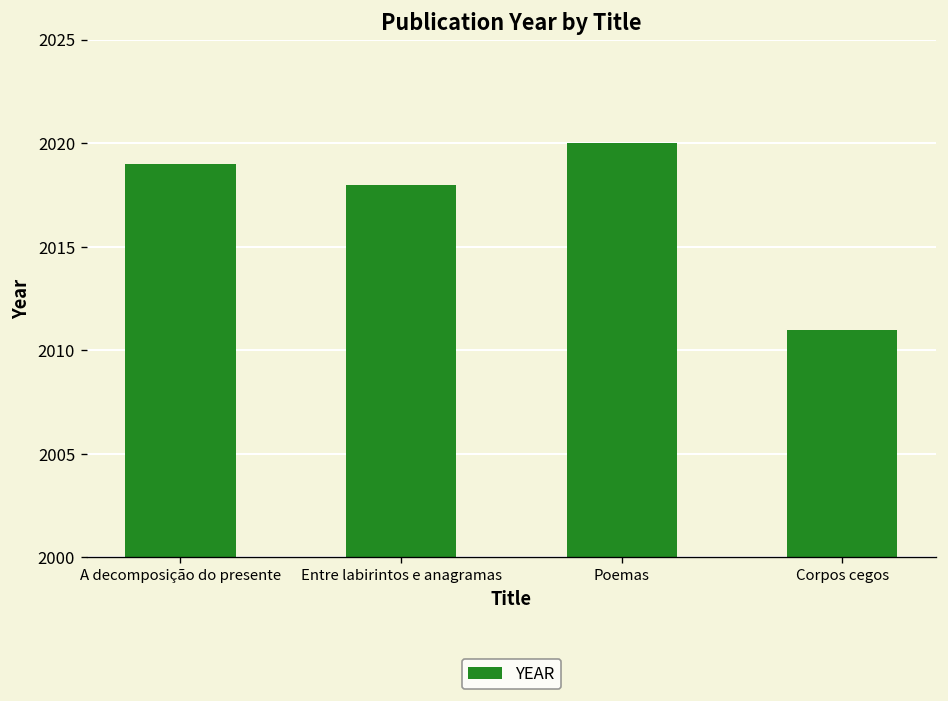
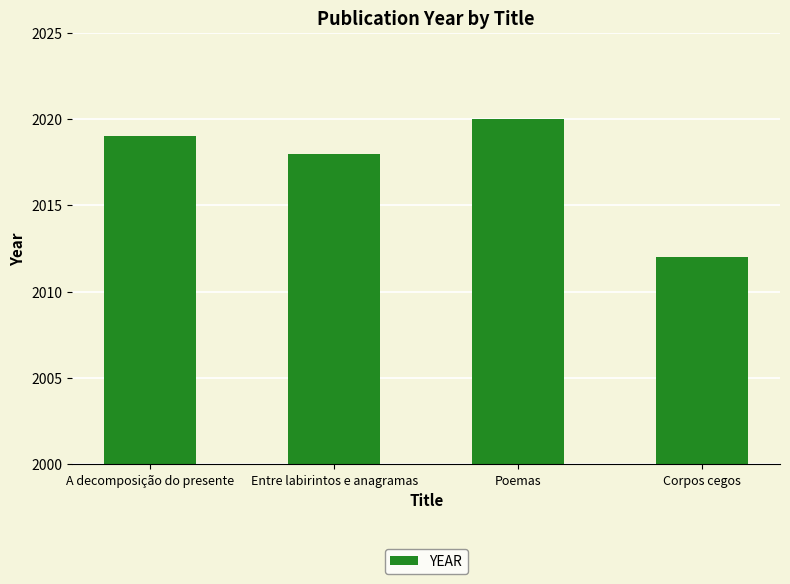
  {
    "A decomposição do presente": 2019,
    "Entre labirintos e anagramas": 2018,
    "Poemas": 2020,
-   "Corpos cegos": 2011
+   "Corpos cegos": 2012
  }
